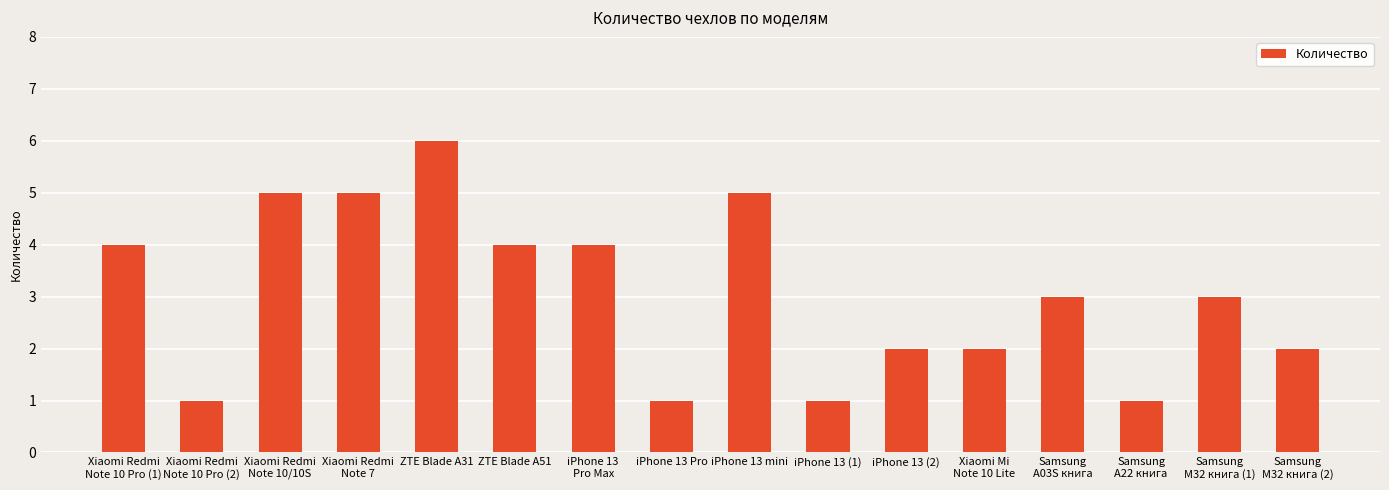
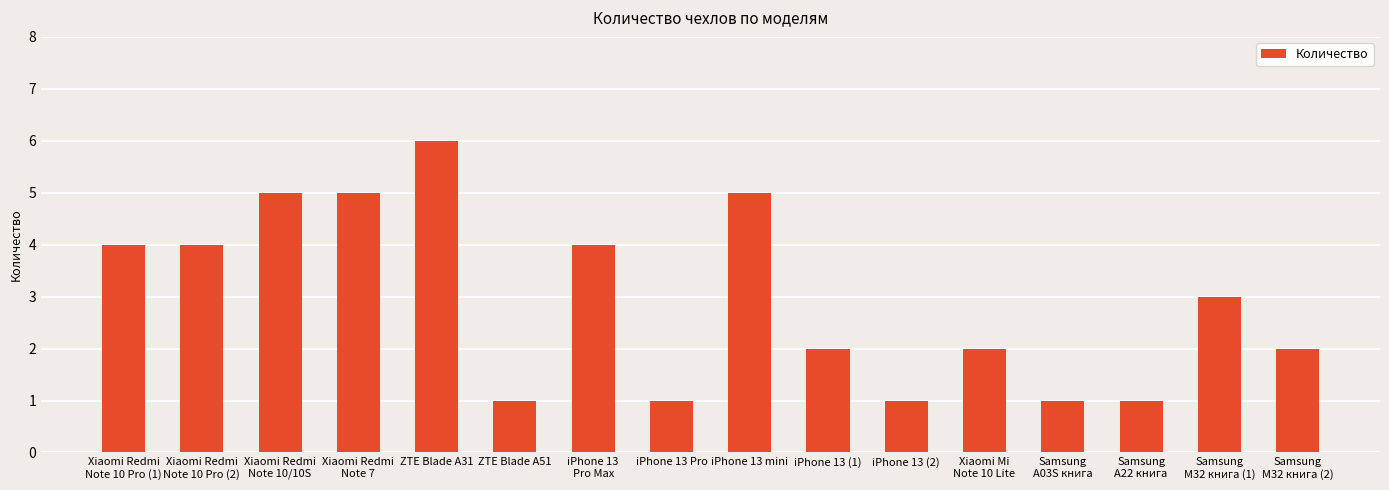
  {
    "Xiaomi Redmi Note 10 Pro (1)": 4,
-   "Xiaomi Redmi Note 10 Pro (2)": 1,
+   "Xiaomi Redmi Note 10 Pro (2)": 4,
    "Xiaomi Redmi Note 10/10S": 5,
    "Xiaomi Redmi Note 7": 5,
    "ZTE Blade A31": 6,
-   "ZTE Blade A51": 4,
+   "ZTE Blade A51": 1,
    "iPhone 13 Pro Max": 4,
    "iPhone 13 Pro": 1,
    "iPhone 13 mini": 5,
-   "iPhone 13 (1)": 1,
-   "iPhone 13 (2)": 2,
+   "iPhone 13 (1)": 2,
+   "iPhone 13 (2)": 1,
    "Xiaomi Mi Note 10 Lite": 2,
-   "Samsung A03S книга": 3,
+   "Samsung A03S книга": 1,
    "Samsung A22 книга": 1,
    "Samsung M32 книга (1)": 3,
    "Samsung M32 книга (2)": 2
  }
